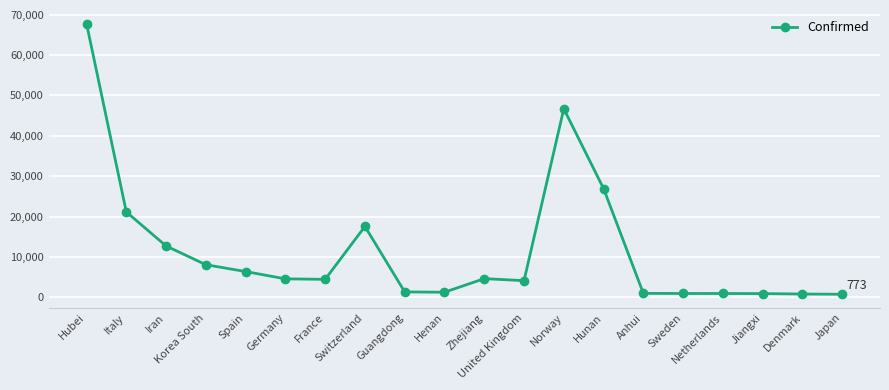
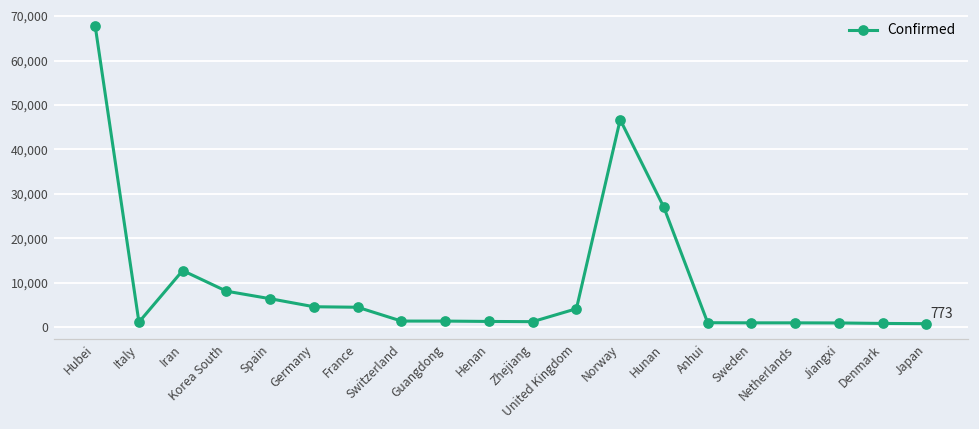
  {
    "Hubei": "68,000",
-   "Italy": "21,000",
+   "Italy": "1,000",
    "Iran": "13,000",
    "Korea South": "8,000",
    "Spain": "6,000",
    "Germany": "5,000",
    "France": "4,000",
-   "Switzerland": "18,000",
+   "Switzerland": "1,000",
    "Guangdong": "1,000",
    "Henan": "1,000",
-   "Zhejiang": "5,000",
+   "Zhejiang": "1,000",
    "United Kingdom": "4,000",
    "Norway": "47,000",
    "Hunan": "27,000",
    "Anhui": "1,000",
    "Sweden": "1,000",
    "Netherlands": "1,000",
    "Jiangxi": "1,000",
    "Denmark": "1,000"
  }
